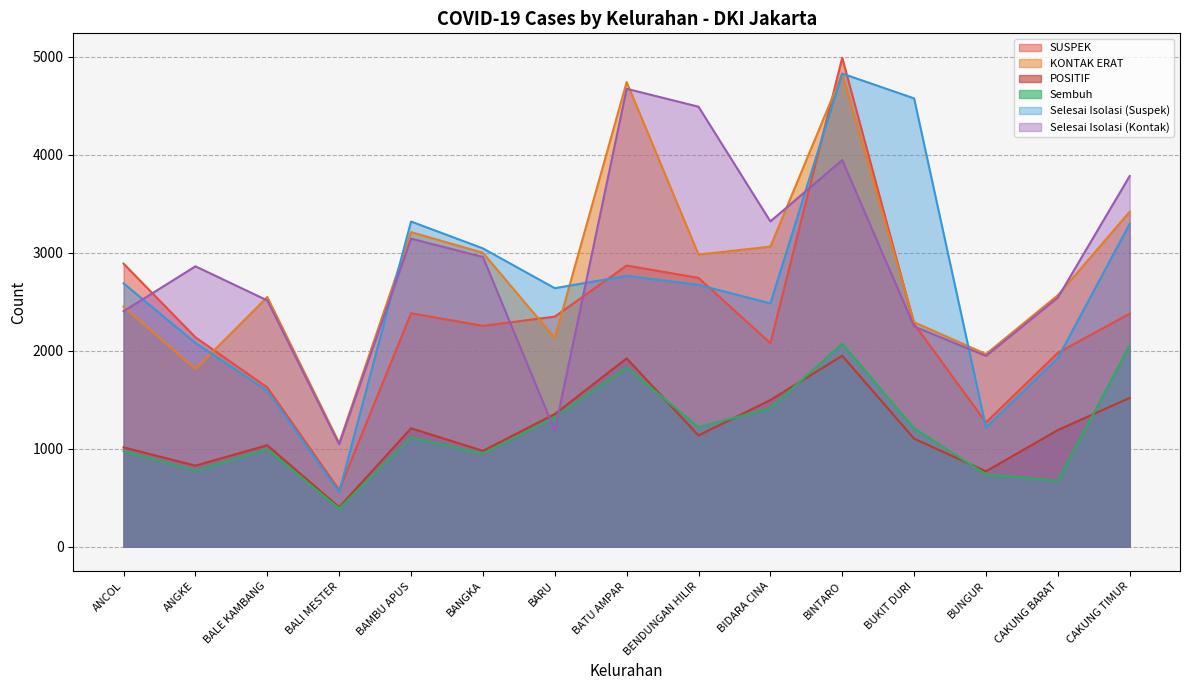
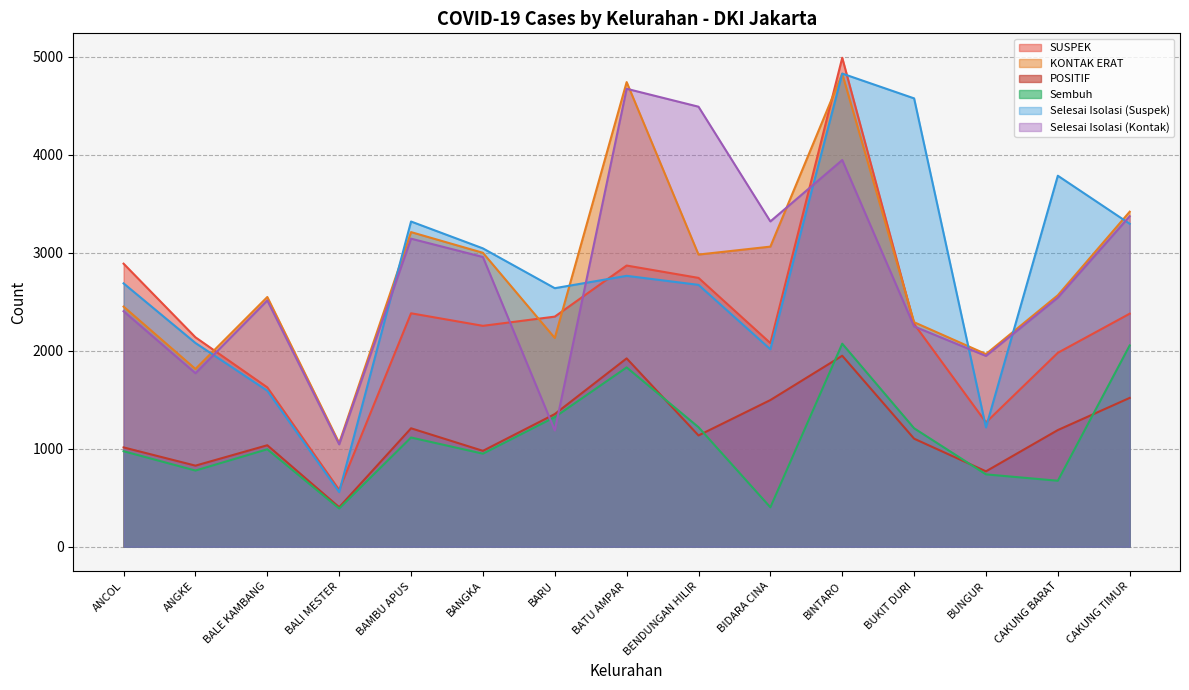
  {
    "Sembuh": {
      "ANCOL": 1000,
      "ANGKE": 800,
      "BALE KAMBANG": 1000,
      "BAMBU APUS": 1100,
      "BANGKA": 900,
      "BARU": 1300,
      "BATU AMPAR": 1800,
      "BENDUNGAN HILIR": 1200,
-     "BIDARA CINA": 1400,
+     "BIDARA CINA": 400,
      "BINTARO": 2100,
      "BUKIT DURI": 1200,
      "BUNGUR": 700,
      "CAKUNG BARAT": 700,
      "CAKUNG TIMUR": 2100
    },
    "Selesai Isolasi (Suspek)": {
      "ANCOL": 2700,
      "ANGKE": 2100,
      "BALE KAMBANG": 1600,
      "BAMBU APUS": 3300,
      "BANGKA": 3000,
      "BARU": 2600,
      "BATU AMPAR": 2800,
      "BENDUNGAN HILIR": 2700,
-     "BIDARA CINA": 2500,
+     "BIDARA CINA": 2000,
      "BUKIT DURI": 4600,
      "BUNGUR": 1200,
-     "CAKUNG BARAT": 1900,
+     "CAKUNG BARAT": 3800,
      "CAKUNG TIMUR": 3300
    },
    "Selesai Isolasi (Kontak)": {
      "ANCOL": 2400,
-     "ANGKE": 2900,
+     "ANGKE": 1800,
      "BALE KAMBANG": 2500,
      "BAMBU APUS": 3100,
      "BANGKA": 3000,
      "BARU": 1200,
      "BATU AMPAR": 4700,
      "BENDUNGAN HILIR": 4500,
      "BIDARA CINA": 3300,
      "BINTARO": 3900,
-     "CAKUNG TIMUR": 3800
+     "CAKUNG TIMUR": 3400
    }
  }
